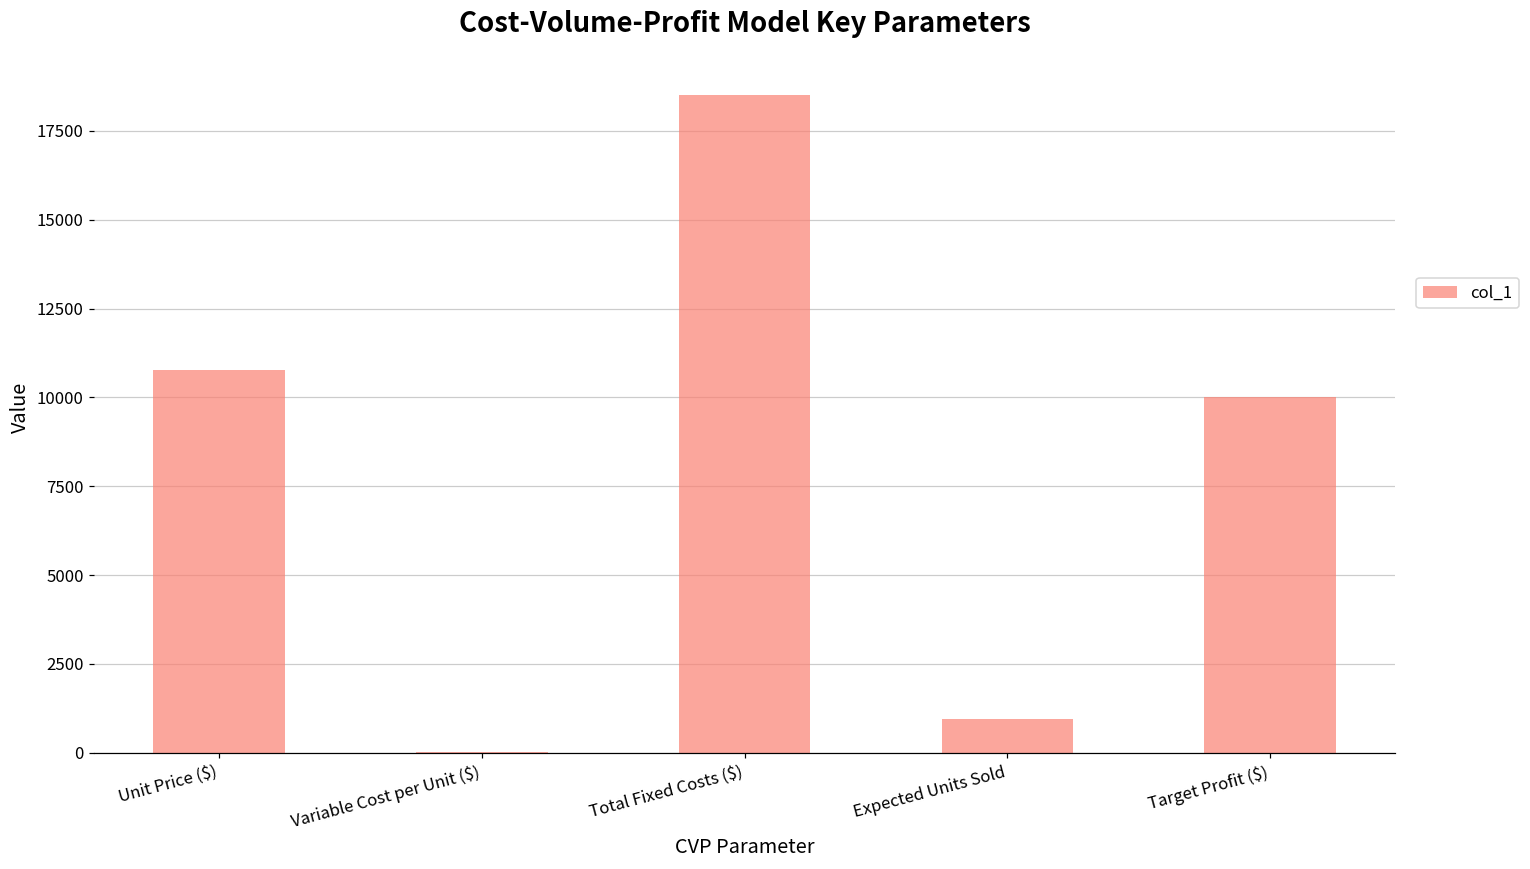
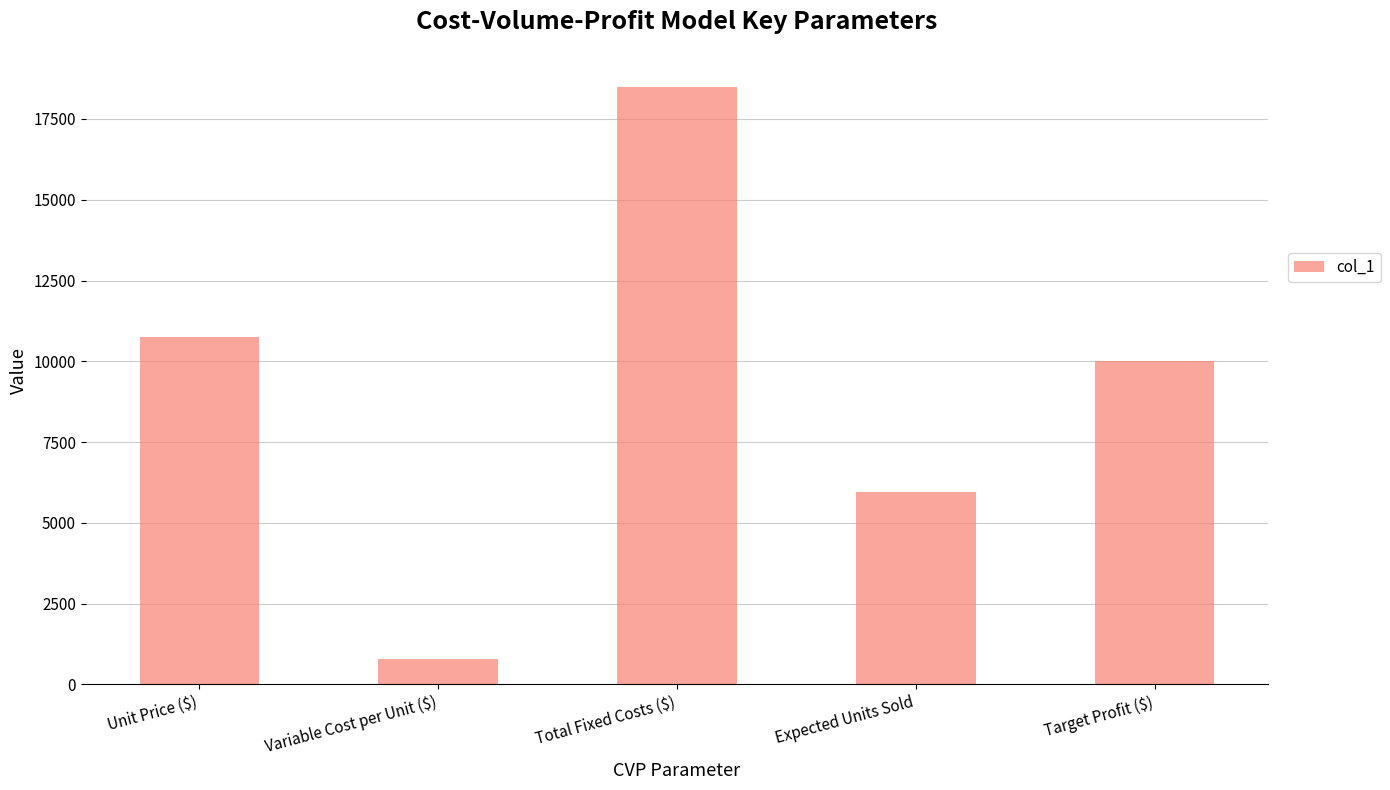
  {
    "Unit Price ($)": 10800,
-   "Variable Cost per Unit ($)": 0,
+   "Variable Cost per Unit ($)": 800,
    "Total Fixed Costs ($)": 18500,
-   "Expected Units Sold": 1000,
+   "Expected Units Sold": 5900,
    "Target Profit ($)": 10000
  }
